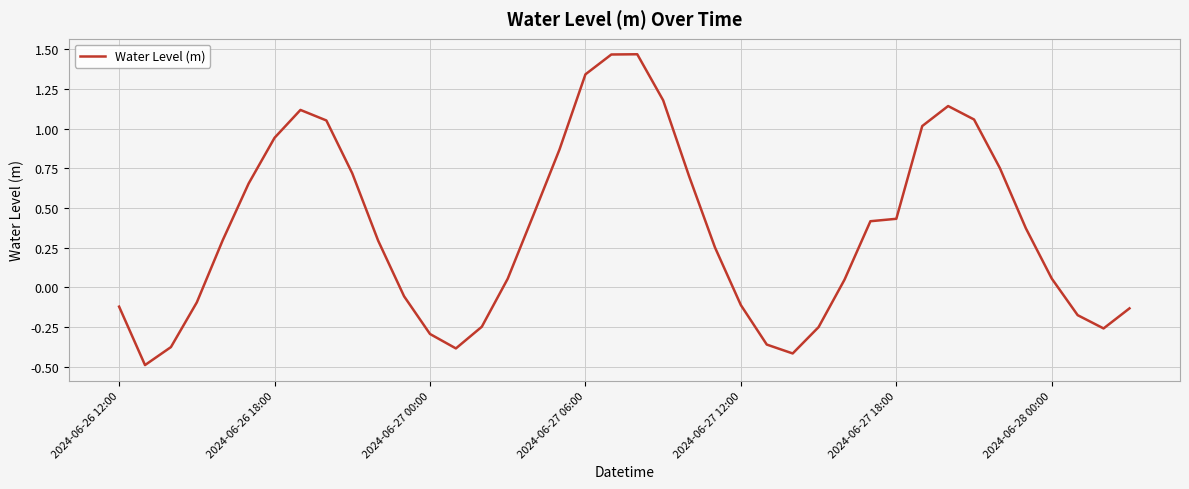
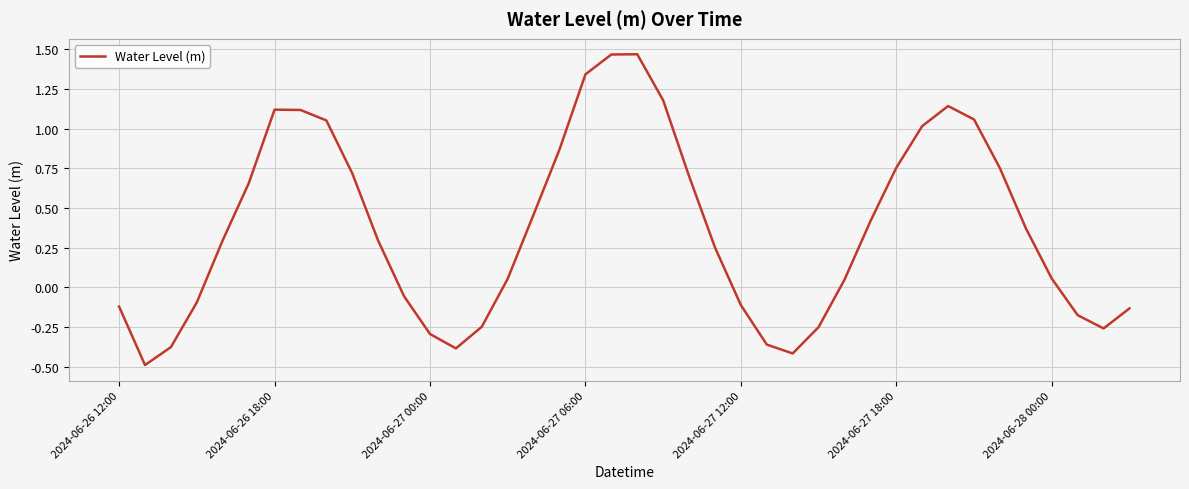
  {
    "2024-06-26 12:00": -0.12,
-   "2024-06-26 18:00": 0.94,
+   "2024-06-26 18:00": 1.12,
    "2024-06-27 00:00": -0.29,
    "2024-06-27 06:00": 1.34,
    "2024-06-27 12:00": -0.11,
-   "2024-06-27 18:00": 0.43,
+   "2024-06-27 18:00": 0.75,
    "2024-06-28 00:00": 0.05
  }
